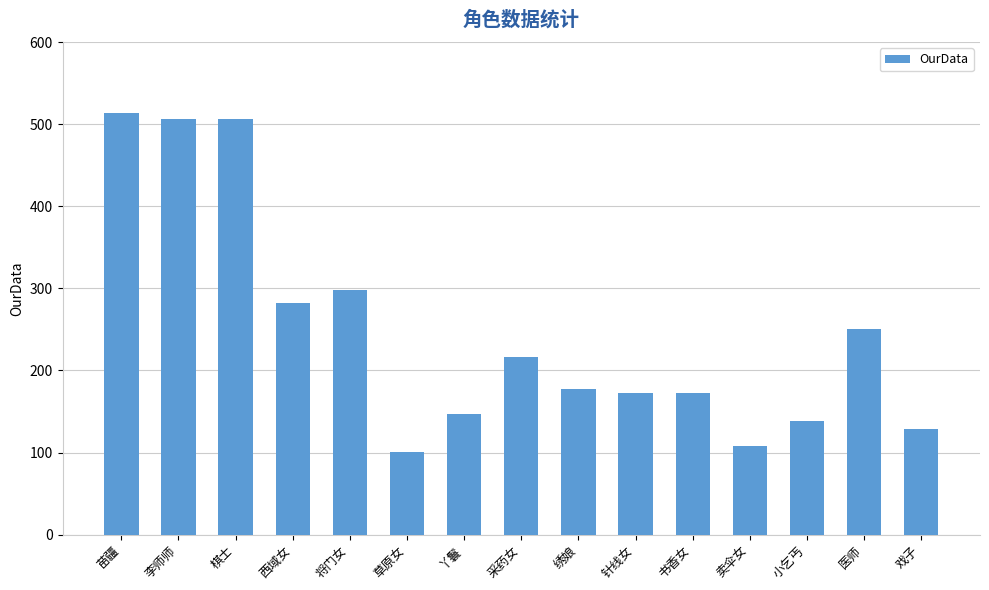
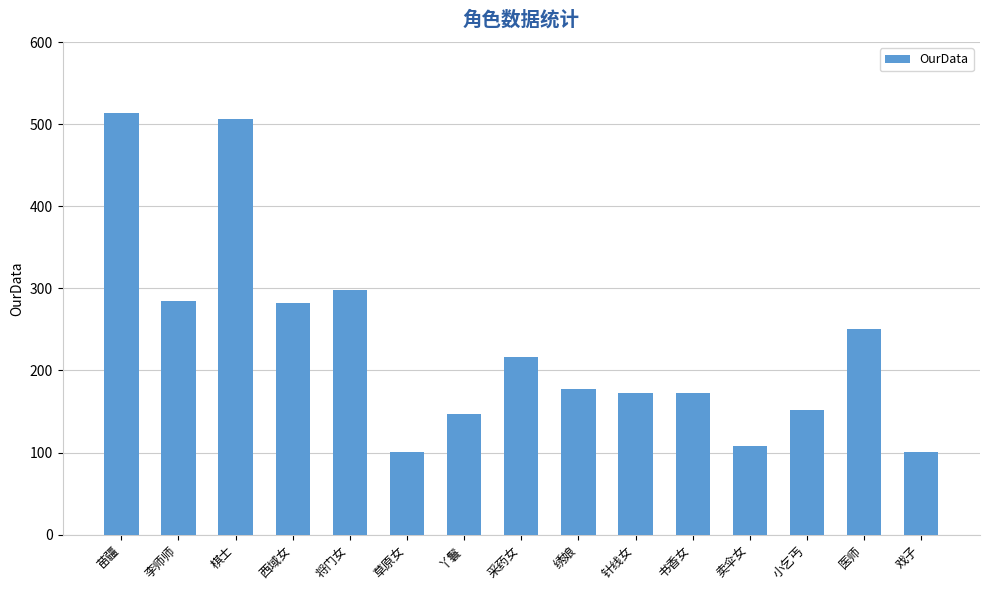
  {
    "苗疆": 510,
-   "李师师": 510,
+   "李师师": 290,
    "棋士": 510,
    "西域女": 280,
    "将门女": 300,
    "草原女": 100,
    "丫鬟": 150,
    "采药女": 220,
    "绣娘": 180,
    "针线女": 170,
    "书香女": 170,
    "卖伞女": 110,
-   "小乞丐": 140,
+   "小乞丐": 150,
    "医师": 250,
-   "戏子": 130
+   "戏子": 100
  }
